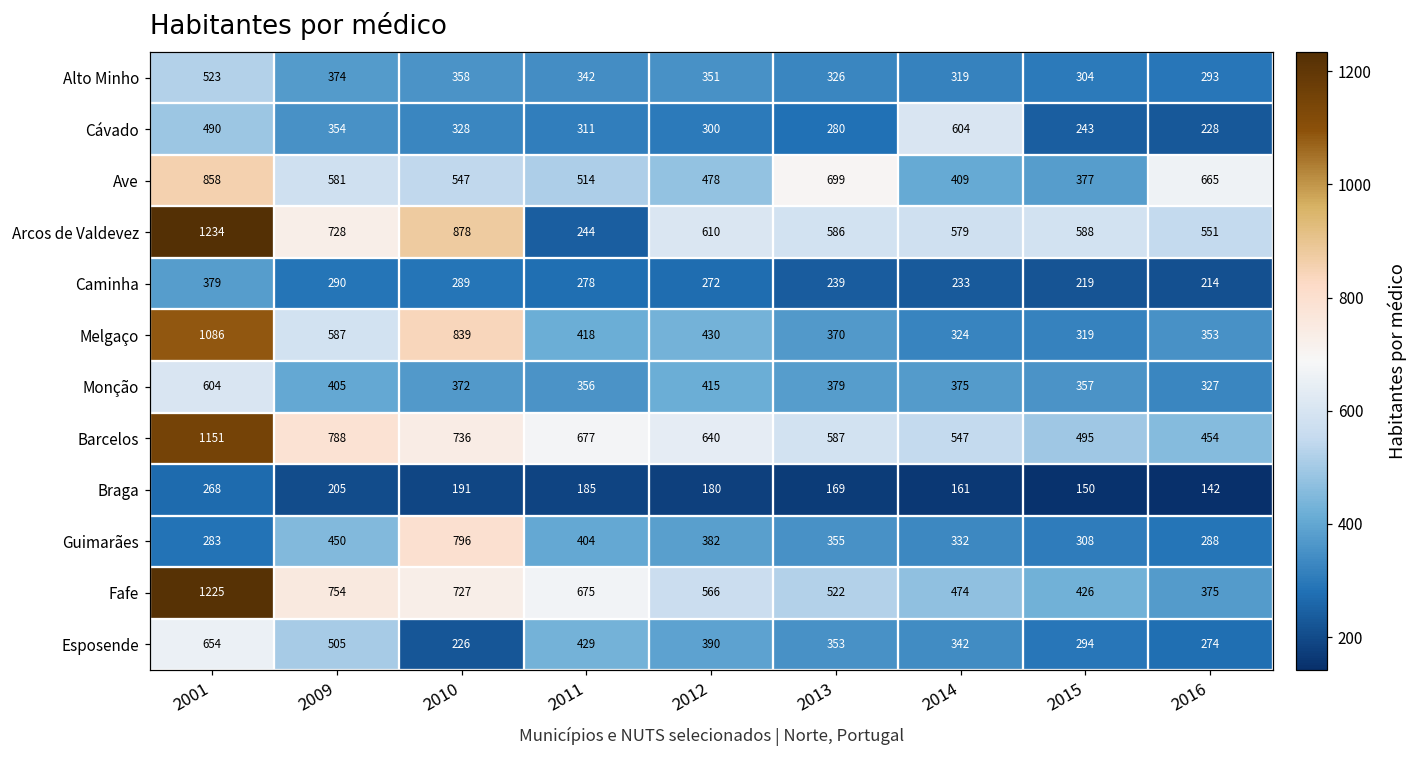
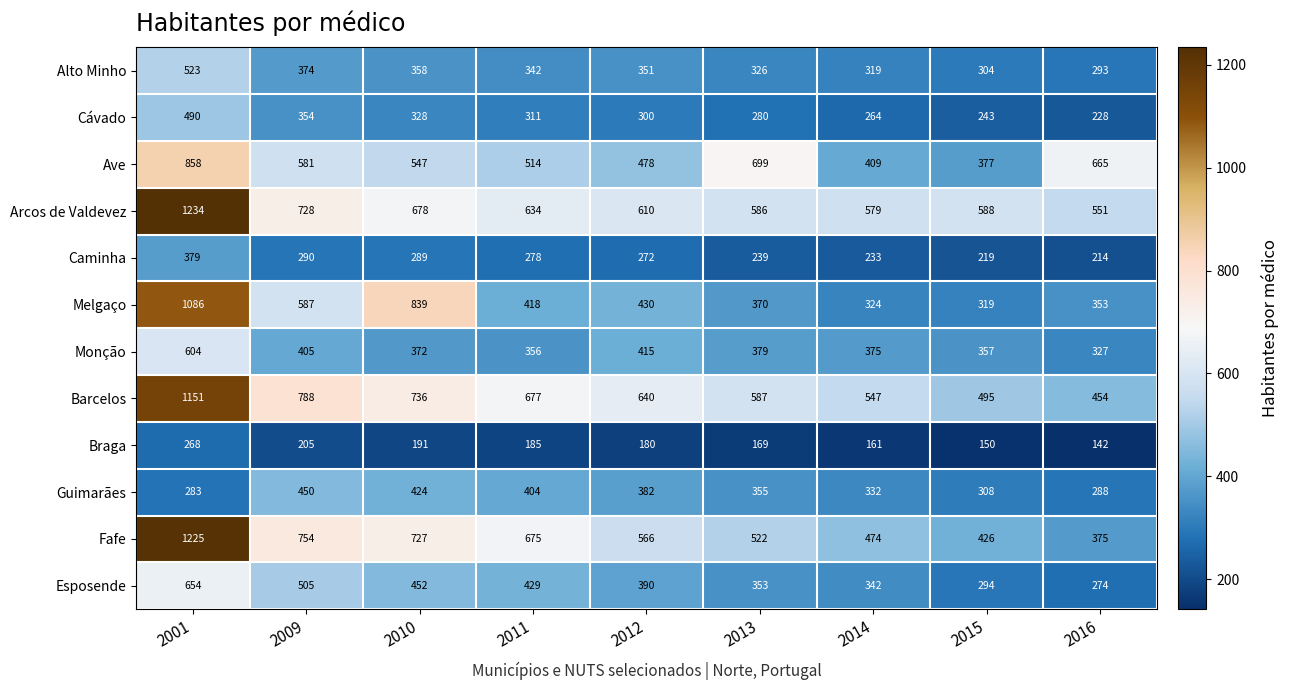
  {
    "Alto Minho": {
      "2001": 523,
      "2009": 374,
      "2010": 358,
      "2011": 342,
      "2012": 351,
      "2013": 326,
      "2014": 319,
      "2015": 304,
      "2016": 293
    },
    "Cávado": {
      "2001": 490,
      "2009": 354,
      "2010": 328,
      "2011": 311,
      "2012": 300,
      "2013": 280,
-     "2014": 604,
+     "2014": 264,
      "2015": 243,
      "2016": 228
    },
    "Ave": {
      "2001": 858,
      "2009": 581,
      "2010": 547,
      "2011": 514,
      "2012": 478,
      "2013": 699,
      "2014": 409,
      "2015": 377,
      "2016": 665
    },
    "Arcos de Valdevez": {
      "2001": 1234,
      "2009": 728,
-     "2010": 878,
-     "2011": 244,
+     "2010": 678,
+     "2011": 634,
      "2012": 610,
      "2013": 586,
      "2014": 579,
      "2015": 588,
      "2016": 551
    },
    "Caminha": {
      "2001": 379,
      "2009": 290,
      "2010": 289,
      "2011": 278,
      "2012": 272,
      "2013": 239,
      "2014": 233,
      "2015": 219,
      "2016": 214
    },
    "Melgaço": {
      "2001": 1086,
      "2009": 587,
      "2010": 839,
      "2011": 418,
      "2012": 430,
      "2013": 370,
      "2014": 324,
      "2015": 319,
      "2016": 353
    },
    "Monção": {
      "2001": 604,
      "2009": 405,
      "2010": 372,
      "2011": 356,
      "2012": 415,
      "2013": 379,
      "2014": 375,
      "2015": 357,
      "2016": 327
    },
    "Barcelos": {
      "2001": 1151,
      "2009": 788,
      "2010": 736,
      "2011": 677,
      "2012": 640,
      "2013": 587,
      "2014": 547,
      "2015": 495,
      "2016": 454
    },
    "Braga": {
      "2001": 268,
      "2009": 205,
      "2010": 191,
      "2011": 185,
      "2012": 180,
      "2013": 169,
      "2014": 161,
      "2015": 150,
      "2016": 142
    },
    "Guimarães": {
      "2001": 283,
      "2009": 450,
-     "2010": 796,
+     "2010": 424,
      "2011": 404,
      "2012": 382,
      "2013": 355,
      "2014": 332,
      "2015": 308,
      "2016": 288
    },
    "Fafe": {
      "2001": 1225,
      "2009": 754,
      "2010": 727,
      "2011": 675,
      "2012": 566,
      "2013": 522,
      "2014": 474,
      "2015": 426,
      "2016": 375
    },
    "Esposende": {
      "2001": 654,
      "2009": 505,
-     "2010": 226,
+     "2010": 452,
      "2011": 429,
      "2012": 390,
      "2013": 353,
      "2014": 342,
      "2015": 294,
      "2016": 274
    }
  }
